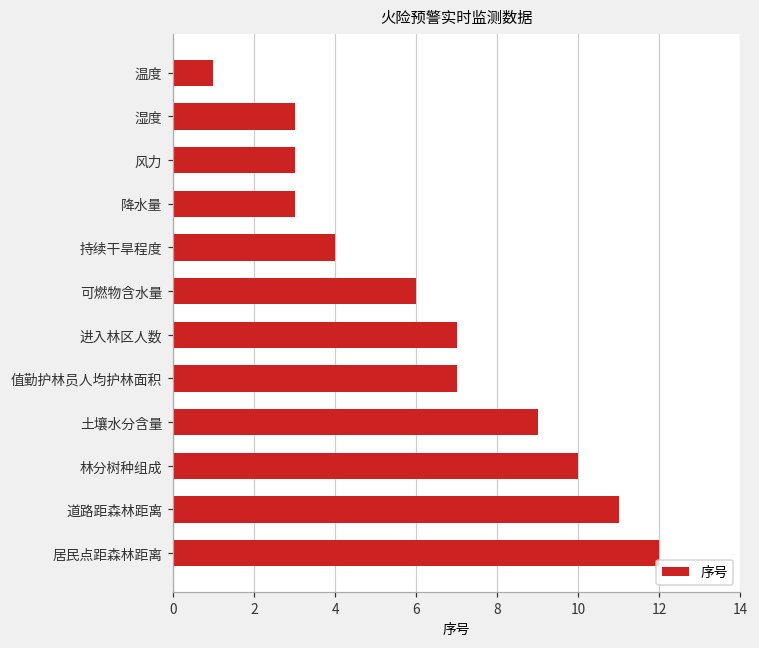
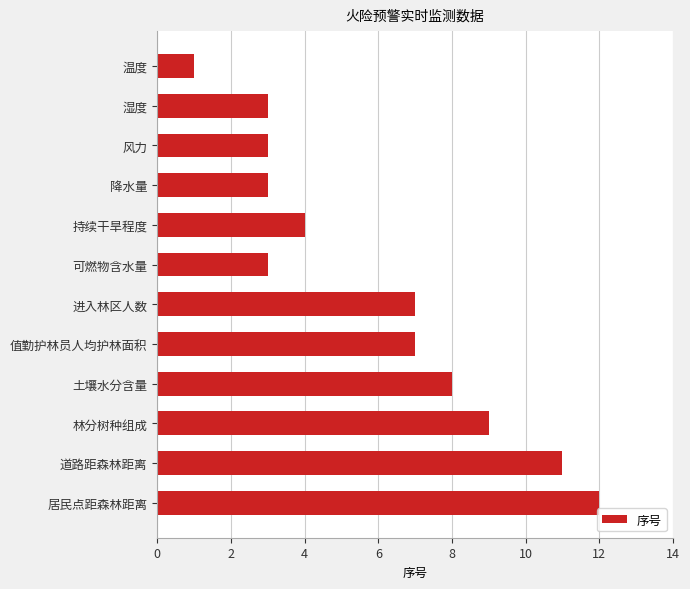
  {
    "温度": 1,
    "湿度": 3,
    "风力": 3,
    "降水量": 3,
    "持续干旱程度": 4,
-   "可燃物含水量": 6,
+   "可燃物含水量": 3,
    "进入林区人数": 7,
    "值勤护林员人均护林面积": 7,
-   "土壤水分含量": 9,
-   "林分树种组成": 10,
+   "土壤水分含量": 8,
+   "林分树种组成": 9,
    "道路距森林距离": 11,
    "居民点距森林距离": 12
  }
